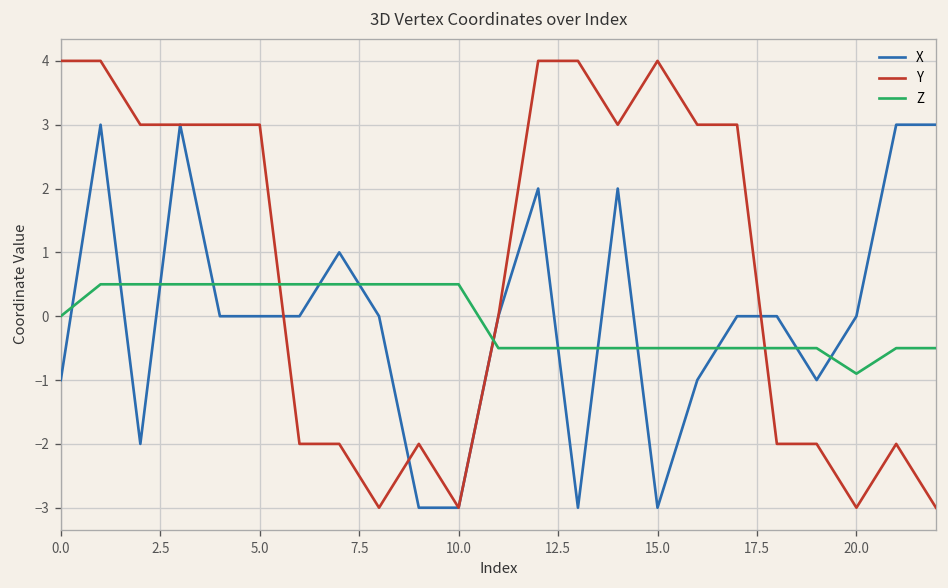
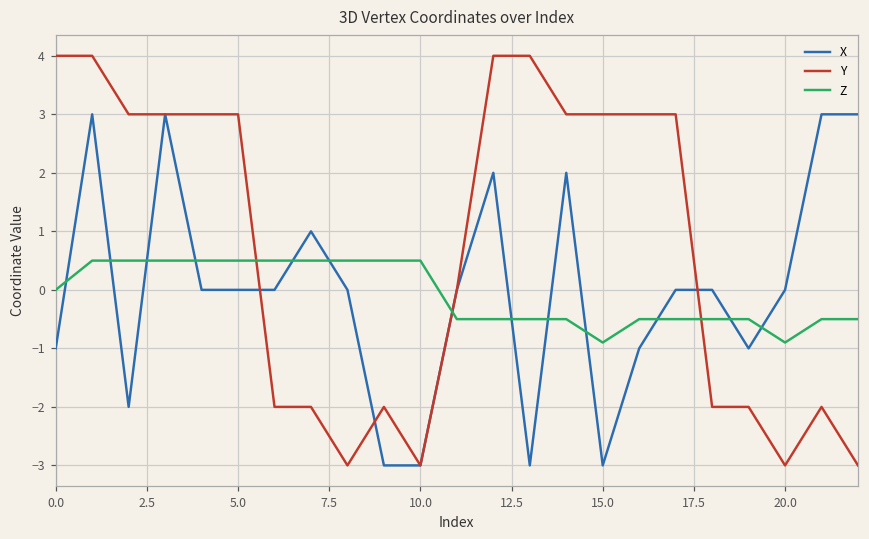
  {
    "X": {
      "0.0": -1.0,
      "5.0": 0.0,
      "15.0": -3.0,
      "20.0": 0.0
    },
    "Y": {
      "0.0": 4,
      "5.0": 3,
-     "15.0": 4,
+     "15.0": 3,
      "20.0": -3
    },
    "Z": {
      "0.0": 0.0,
      "5.0": 0.5,
      "10.0": 0.5,
-     "15.0": -0.5,
+     "15.0": -0.9,
      "20.0": -0.9
    }
  }
